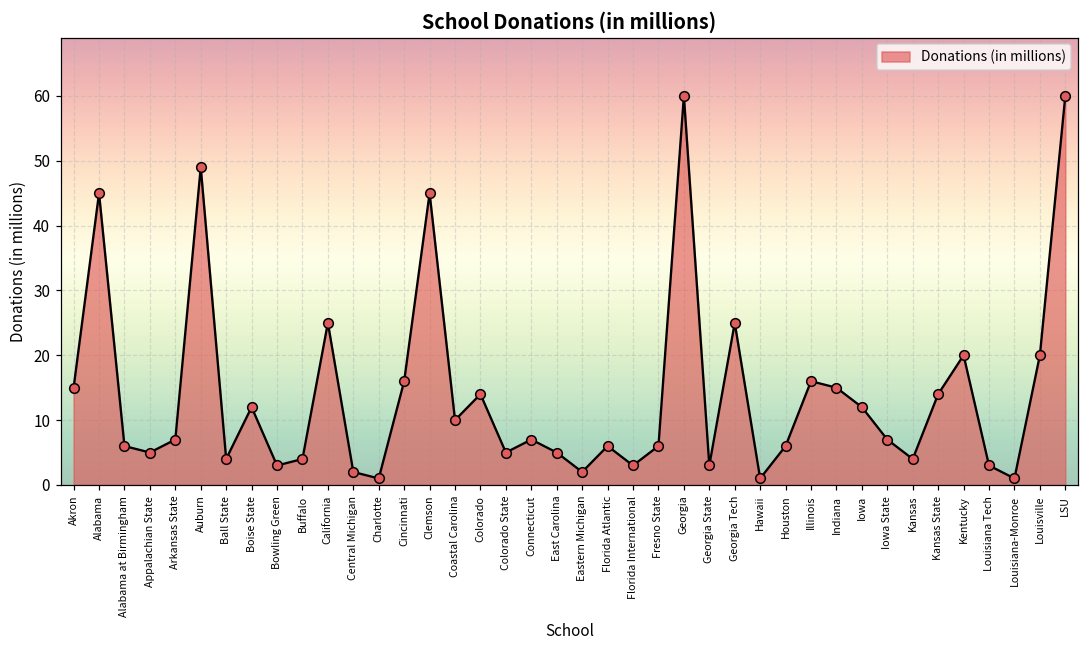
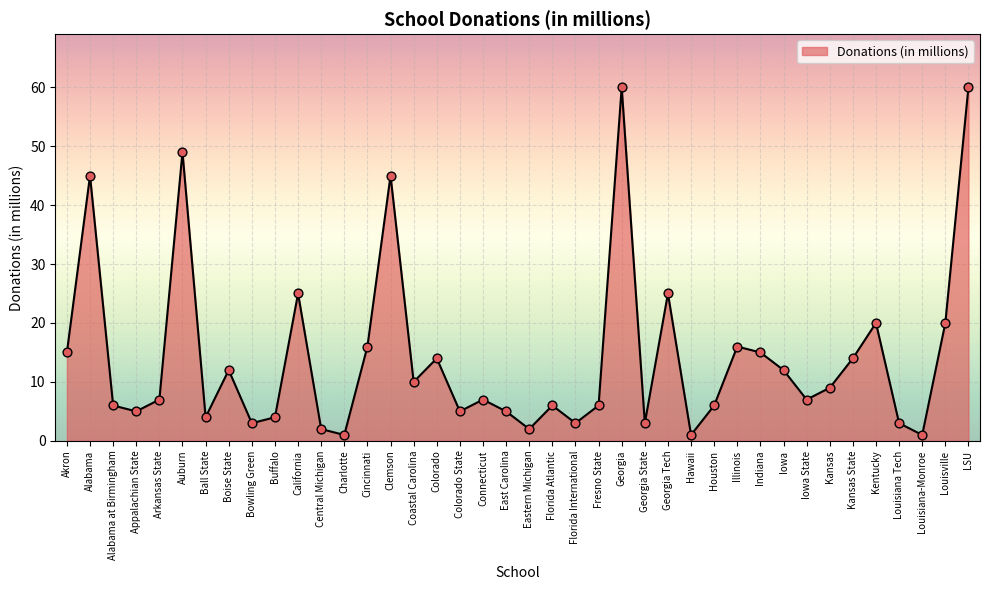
  {
    "Akron": 15,
    "Alabama": 45,
    "Alabama at Birmingham": 6,
    "Appalachian State": 5,
    "Arkansas State": 7,
    "Auburn": 49,
    "Ball State": 4,
    "Boise State": 12,
    "Bowling Green": 3,
    "Buffalo": 4,
    "California": 25,
    "Central Michigan": 2,
    "Charlotte": 1,
    "Cincinnati": 16,
    "Clemson": 45,
    "Coastal Carolina": 10,
    "Colorado": 14,
    "Colorado State": 5,
    "Connecticut": 7,
    "East Carolina": 5,
    "Eastern Michigan": 2,
    "Florida Atlantic": 6,
    "Florida International": 3,
    "Fresno State": 6,
    "Georgia": 60,
    "Georgia State": 3,
    "Georgia Tech": 25,
    "Hawaii": 1,
    "Houston": 6,
    "Illinois": 16,
    "Indiana": 15,
    "Iowa": 12,
    "Iowa State": 7,
-   "Kansas": 4,
+   "Kansas": 9,
    "Kansas State": 14,
    "Kentucky": 20,
    "Louisiana Tech": 3,
    "Louisiana-Monroe": 1,
    "Louisville": 20,
    "LSU": 60
  }
